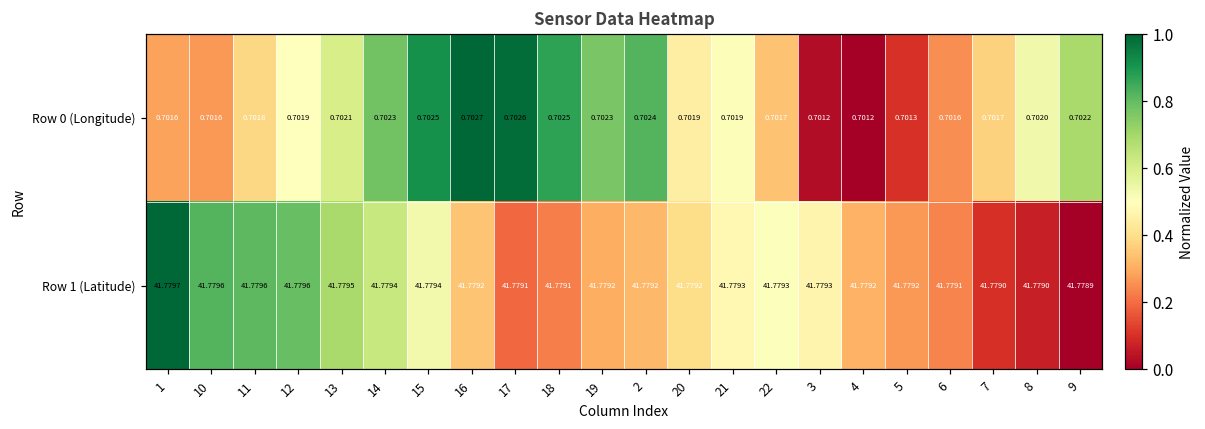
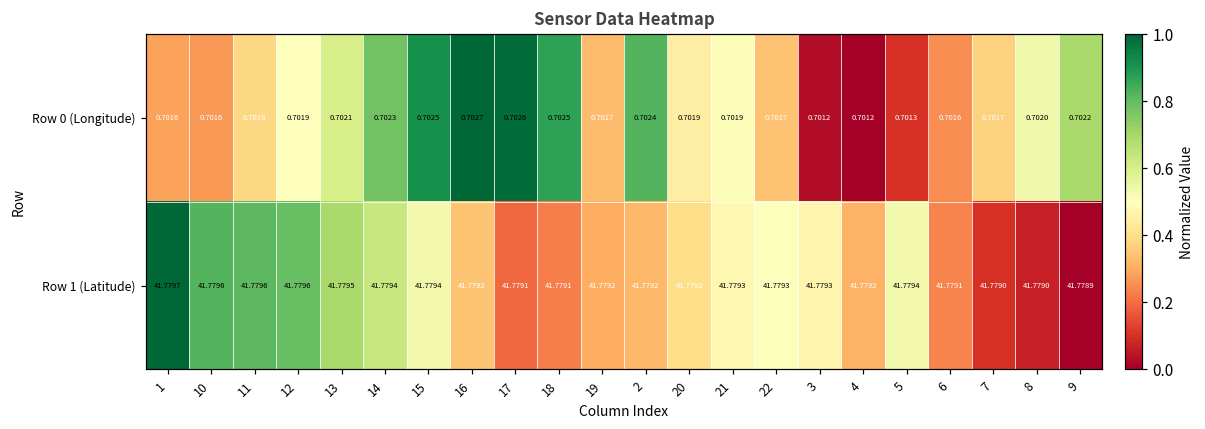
  {
    "Row 0 (Longitude)": {
      "1": 0.7016,
      "10": 0.7016,
      "11": 0.7018,
      "12": 0.7019,
      "13": 0.7021,
      "14": 0.7023,
      "15": 0.7025,
      "16": 0.7027,
      "17": 0.7026,
      "18": 0.7025,
-     "19": 0.7023,
+     "19": 0.7017,
      "2": 0.7024,
      "20": 0.7019,
      "21": 0.7019,
      "22": 0.7017,
      "3": 0.7012,
      "4": 0.7012,
      "5": 0.7013,
      "6": 0.7016,
      "7": 0.7017,
      "8": 0.7020,
      "9": 0.7022
    },
    "Row 1 (Latitude)": {
      "1": 41.7797,
      "10": 41.7796,
      "11": 41.7796,
      "12": 41.7796,
      "13": 41.7795,
      "14": 41.7794,
      "15": 41.7794,
      "16": 41.7792,
      "17": 41.7791,
      "18": 41.7791,
      "19": 41.7792,
      "2": 41.7792,
      "20": 41.7792,
      "21": 41.7793,
      "22": 41.7793,
      "3": 41.7793,
      "4": 41.7792,
-     "5": 41.7792,
+     "5": 41.7794,
      "6": 41.7791,
      "7": 41.7790,
      "8": 41.7790,
      "9": 41.7789
    }
  }
